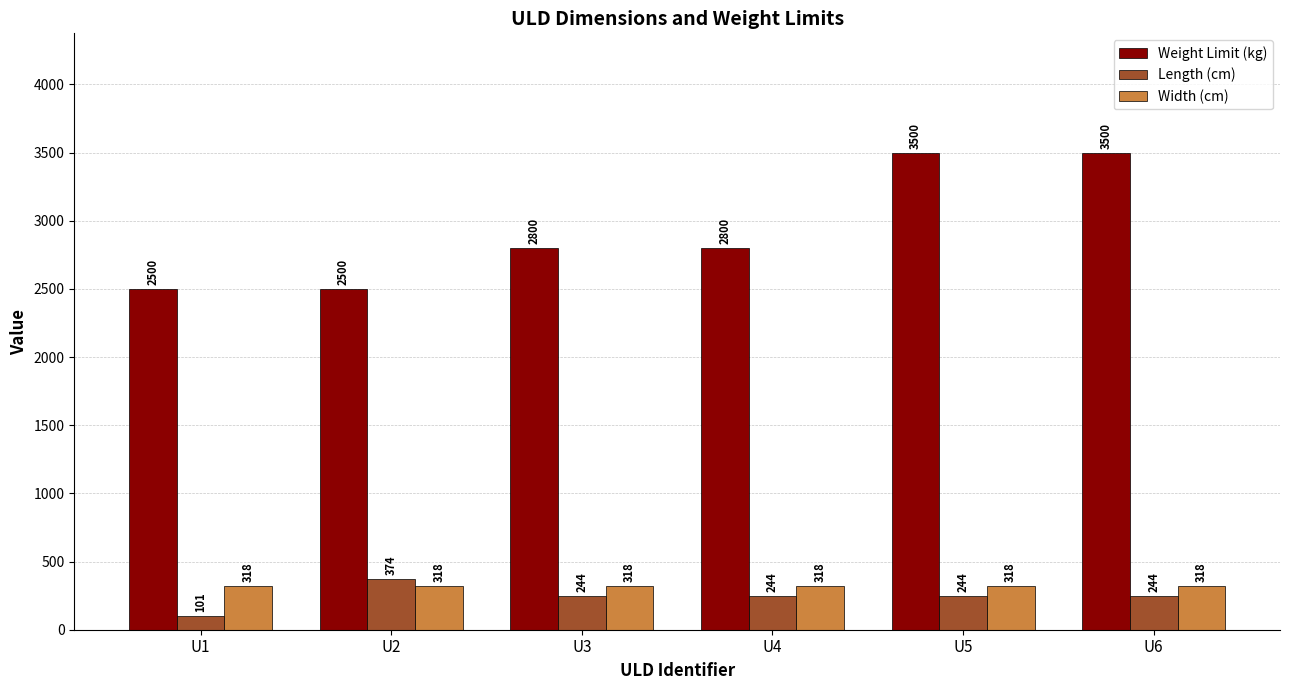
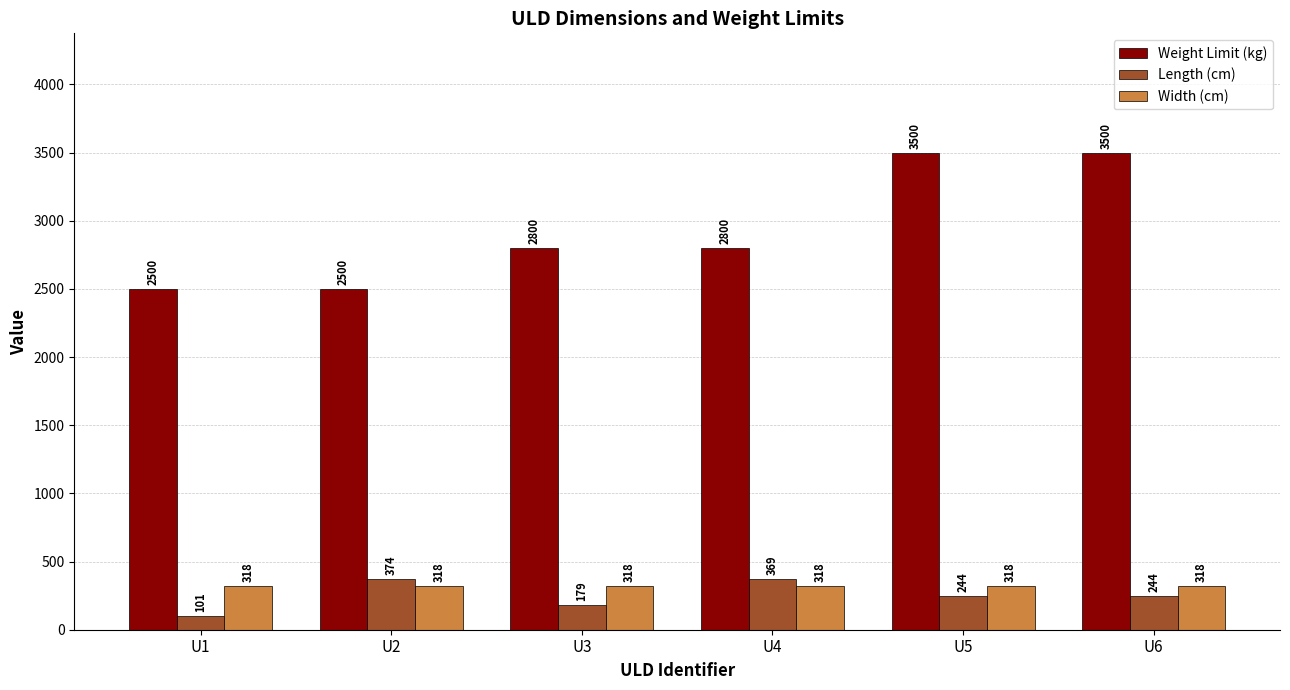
  {
    "Weight Limit (kg)": {
      "U1": 2500,
      "U2": 2500,
      "U3": 2800,
      "U4": 2800,
      "U5": 3500,
      "U6": 3500
    },
    "Length (cm)": {
      "U1": 101,
      "U2": 374,
-     "U3": 244,
-     "U4": 244,
+     "U3": 179,
+     "U4": 369,
      "U5": 244,
      "U6": 244
    },
    "Width (cm)": {
      "U1": 318,
      "U2": 318,
      "U3": 318,
      "U4": 318,
      "U5": 318,
      "U6": 318
    }
  }
